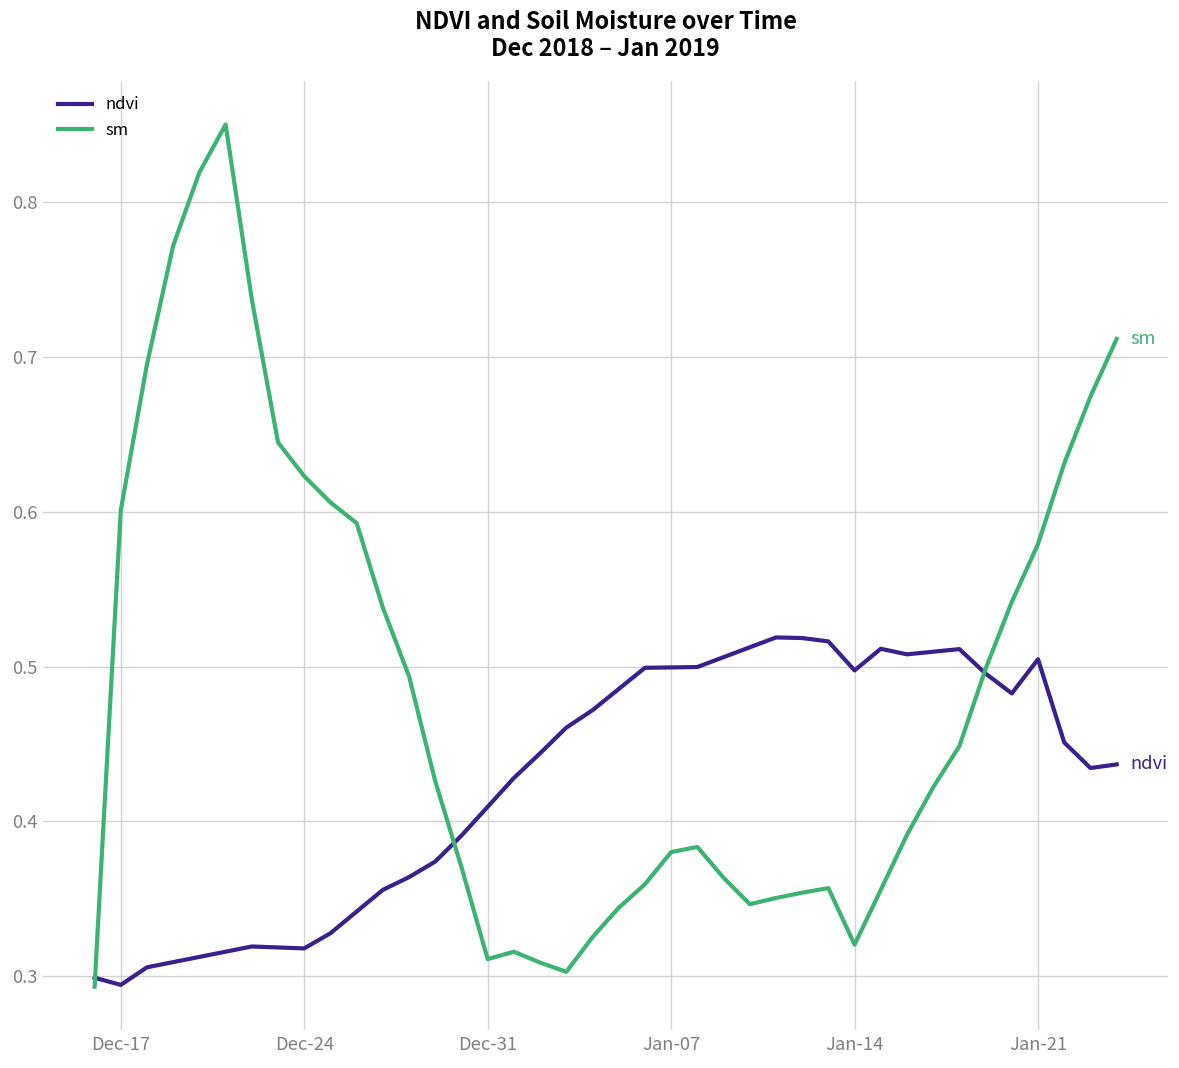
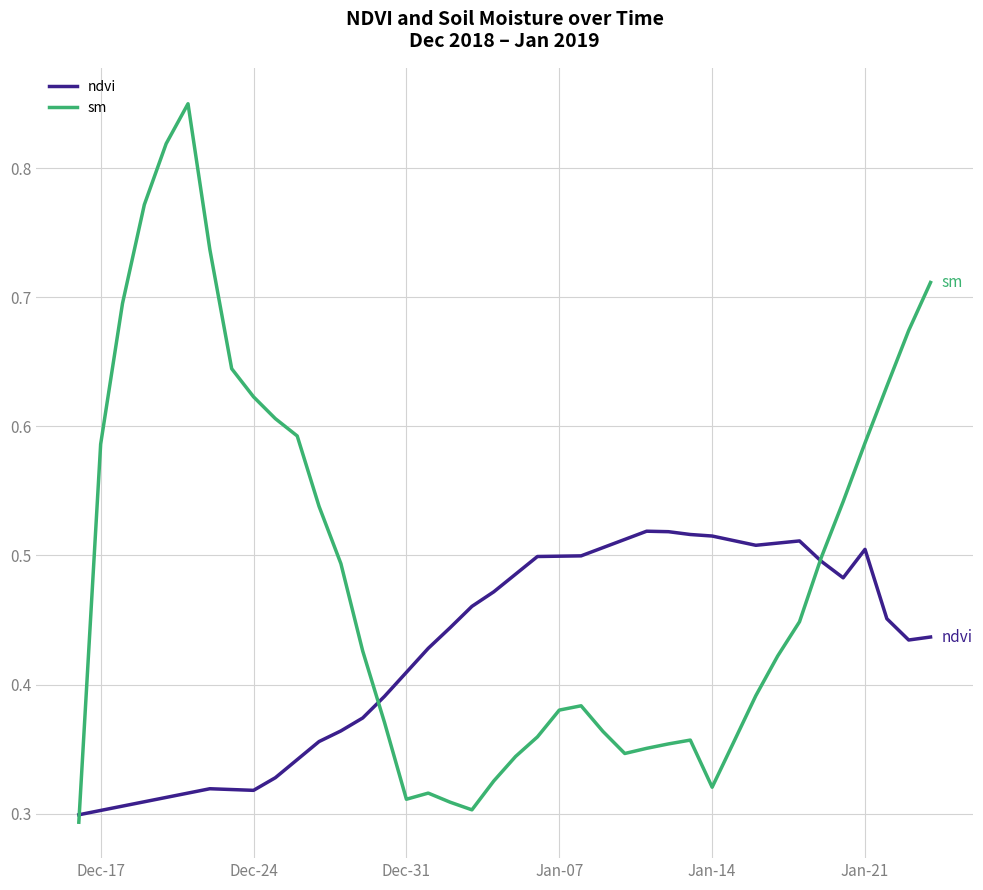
  {
    "ndvi": {
-     "Dec-17": 0.294,
+     "Dec-17": 0.302,
      "Dec-24": 0.318,
      "Dec-31": 0.409,
      "Jan-07": 0.499,
-     "Jan-14": 0.497,
+     "Jan-14": 0.515,
      "Jan-21": 0.505
    },
    "sm": {
-     "Dec-17": 0.601,
+     "Dec-17": 0.586,
      "Dec-24": 0.623,
      "Dec-31": 0.311,
      "Jan-07": 0.380,
      "Jan-14": 0.320,
-     "Jan-21": 0.579
+     "Jan-21": 0.587
    }
  }
